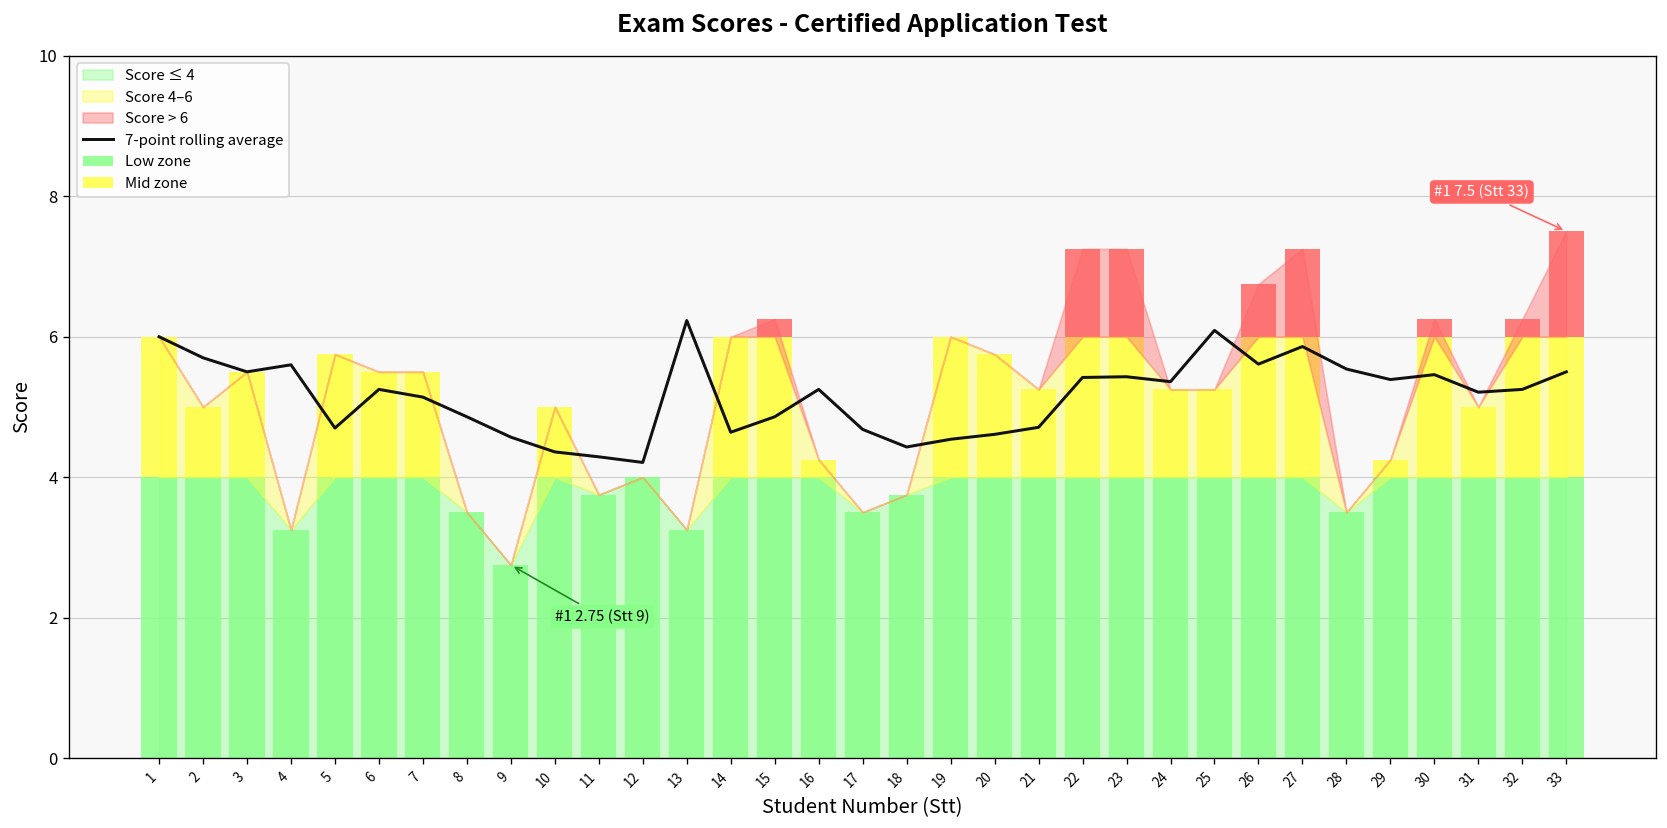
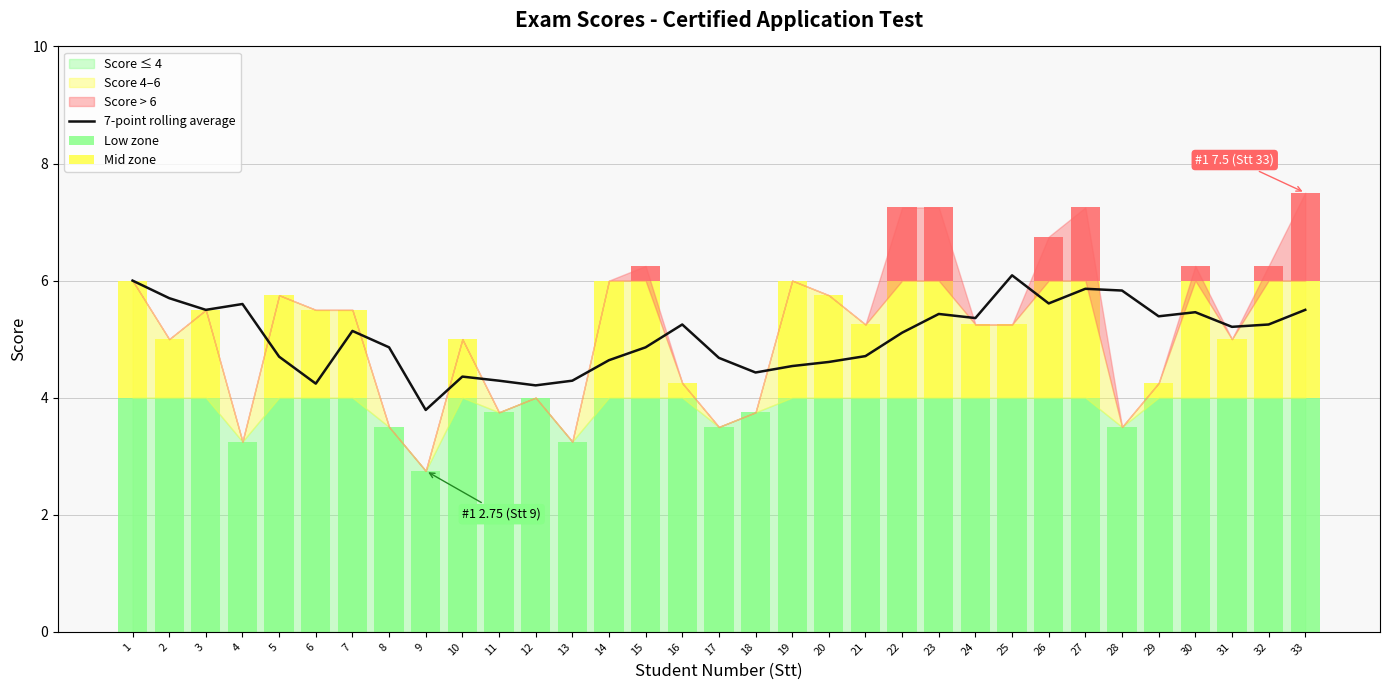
  {
    "7-point rolling average": {
      "2": 5.7,
      "4": 5.6,
      "5": 4.7,
-     "6": 5.3,
+     "6": 4.2,
      "7": 5.1,
      "8": 4.9,
-     "9": 4.6,
+     "9": 3.8,
      "10": 4.4,
      "11": 4.3,
      "12": 4.2,
-     "13": 6.2,
+     "13": 4.3,
      "14": 4.6,
      "15": 4.9,
      "16": 5.3,
      "17": 4.7,
      "18": 4.4,
      "19": 4.5,
      "20": 4.6,
      "21": 4.7,
-     "22": 5.4,
+     "22": 5.1,
      "23": 5.4,
      "24": 5.4,
      "25": 6.1,
      "26": 5.6,
      "27": 5.9,
-     "28": 5.5,
+     "28": 5.8,
      "29": 5.4,
      "30": 5.5,
      "31": 5.2,
      "32": 5.3,
      "33": 5.5
    }
  }
